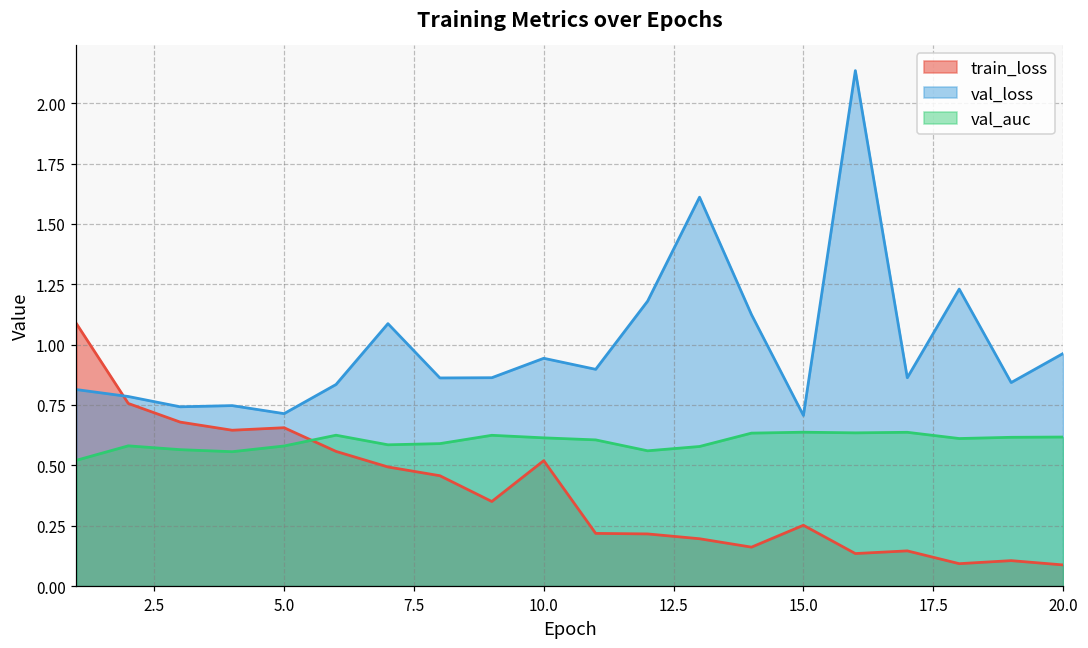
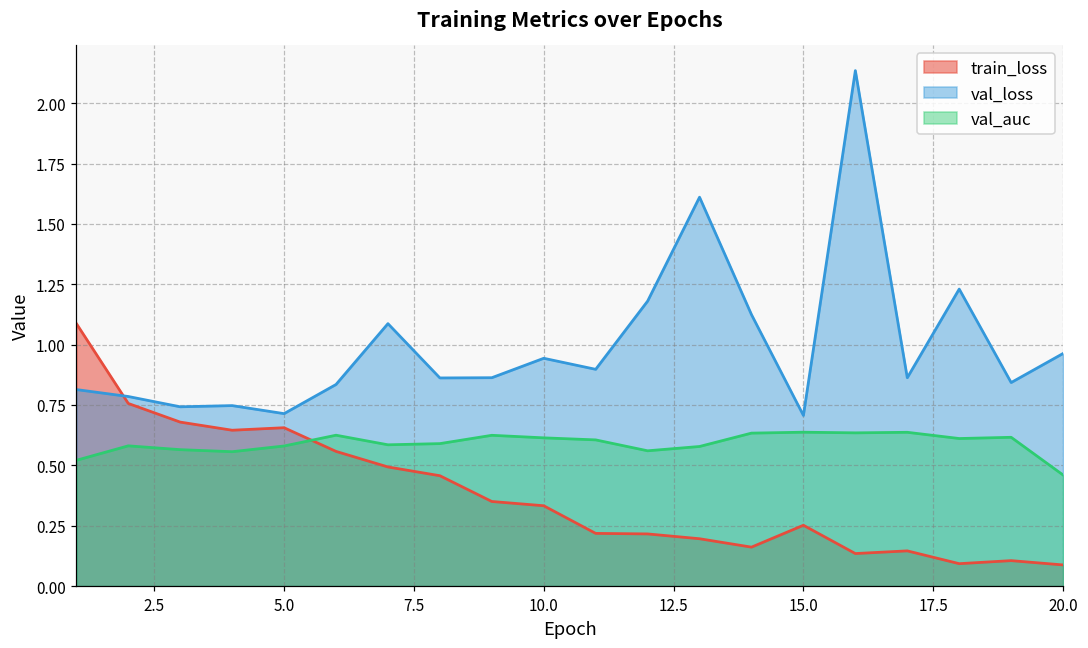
  {
    "train_loss": {
      "5.0": 0.66,
-     "10.0": 0.52,
+     "10.0": 0.33,
      "15.0": 0.25,
      "20.0": 0.09
    },
    "val_loss": {
      "5.0": 0.71,
      "10.0": 0.94,
      "15.0": 0.71,
      "20.0": 0.96
    },
    "val_auc": {
      "5.0": 0.58,
      "10.0": 0.61,
      "15.0": 0.64,
-     "20.0": 0.62
+     "20.0": 0.46
    }
  }
